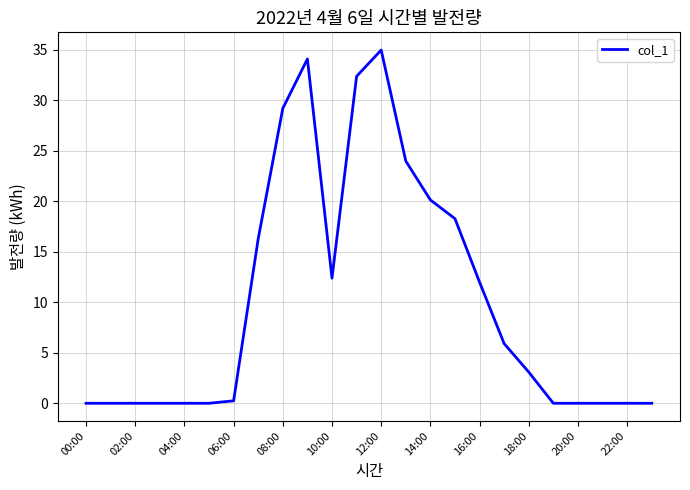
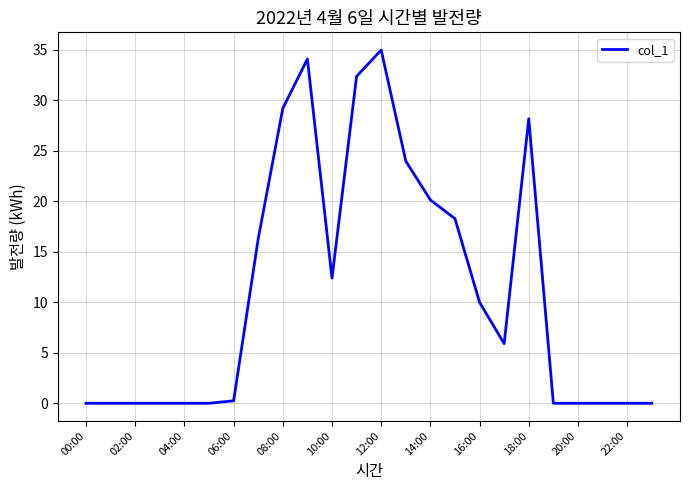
  {
    "00:00": 0.0,
    "02:00": 0.0,
    "04:00": 0.0,
    "06:00": 0.2,
    "08:00": 29.2,
    "10:00": 12.4,
    "12:00": 35.0,
    "14:00": 20.1,
-   "16:00": 12,
-   "18:00": 3.1,
+   "16:00": 10,
+   "18:00": 28.2,
    "20:00": 0.0,
    "22:00": 0.0
  }
